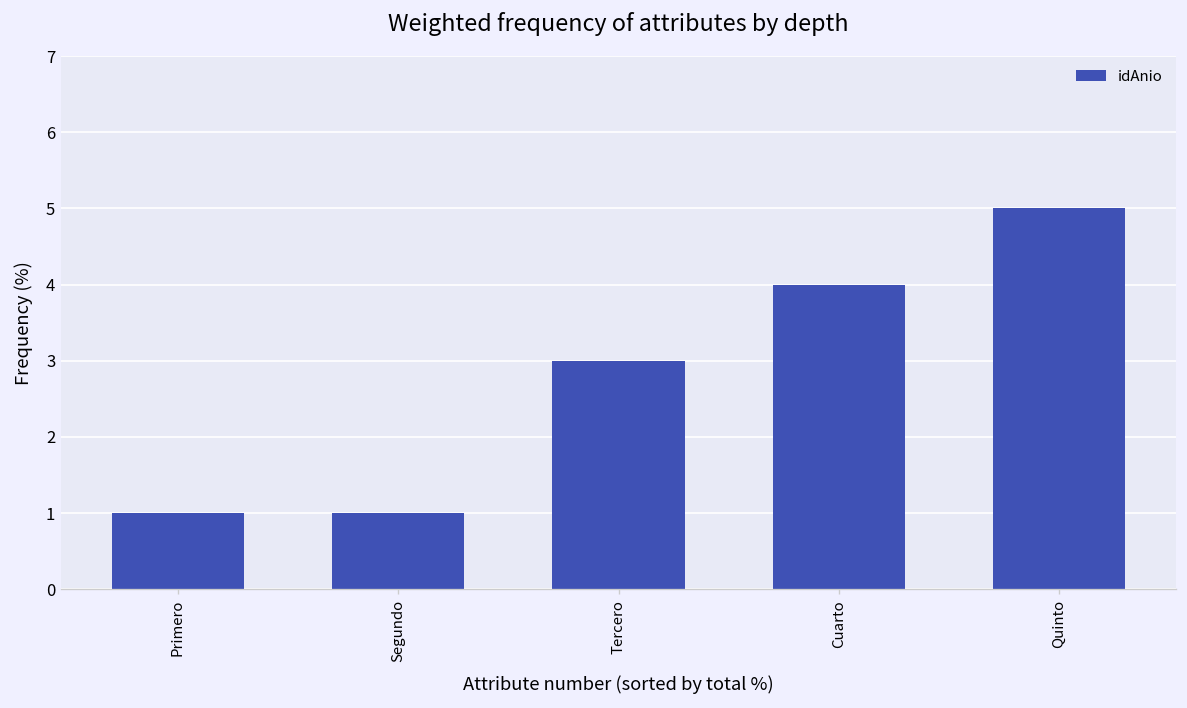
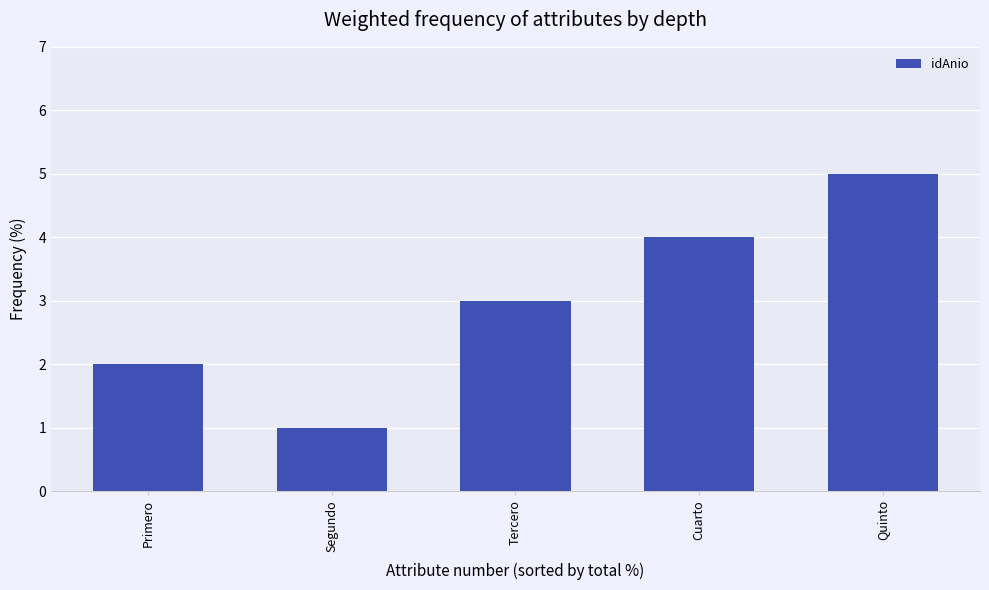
  {
-   "Primero": 1,
+   "Primero": 2,
    "Segundo": 1,
    "Tercero": 3,
    "Cuarto": 4,
    "Quinto": 5
  }
